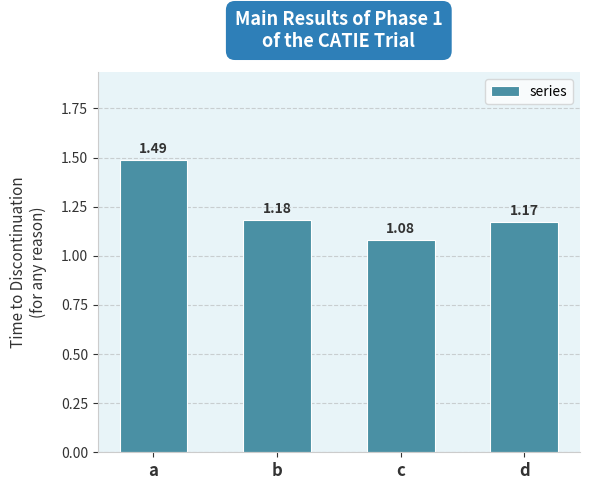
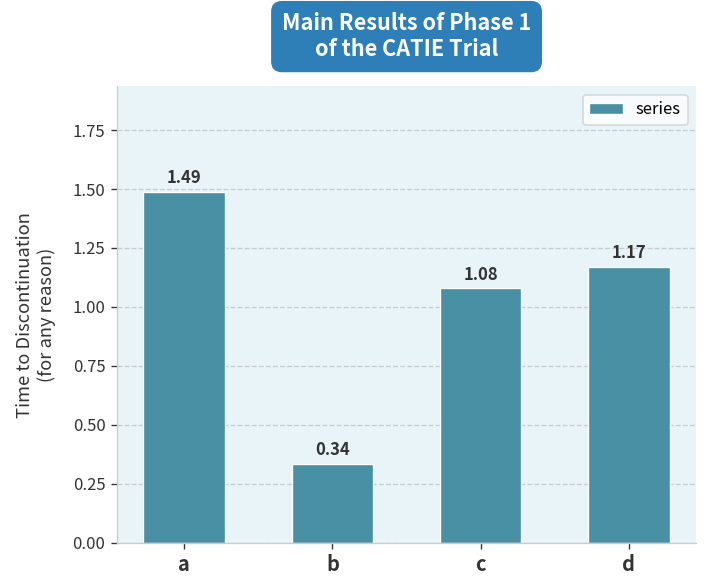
  {
    "a": 1.49,
-   "b": 1.18,
+   "b": 0.34,
    "c": 1.08,
    "d": 1.17
  }
